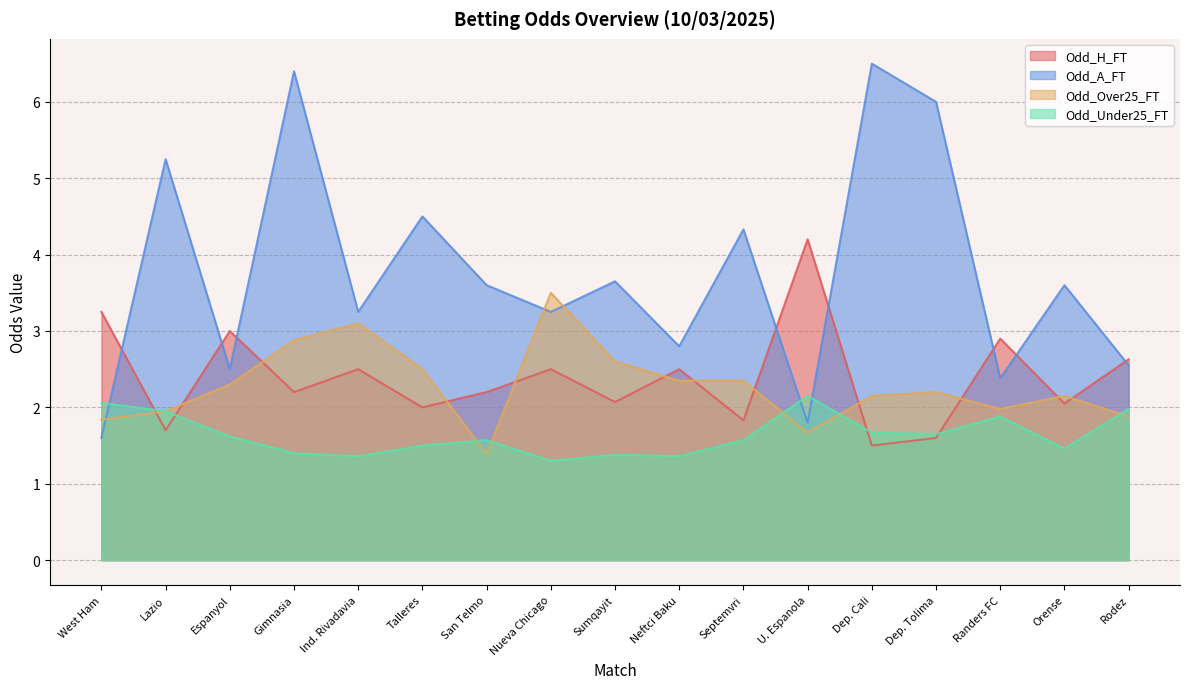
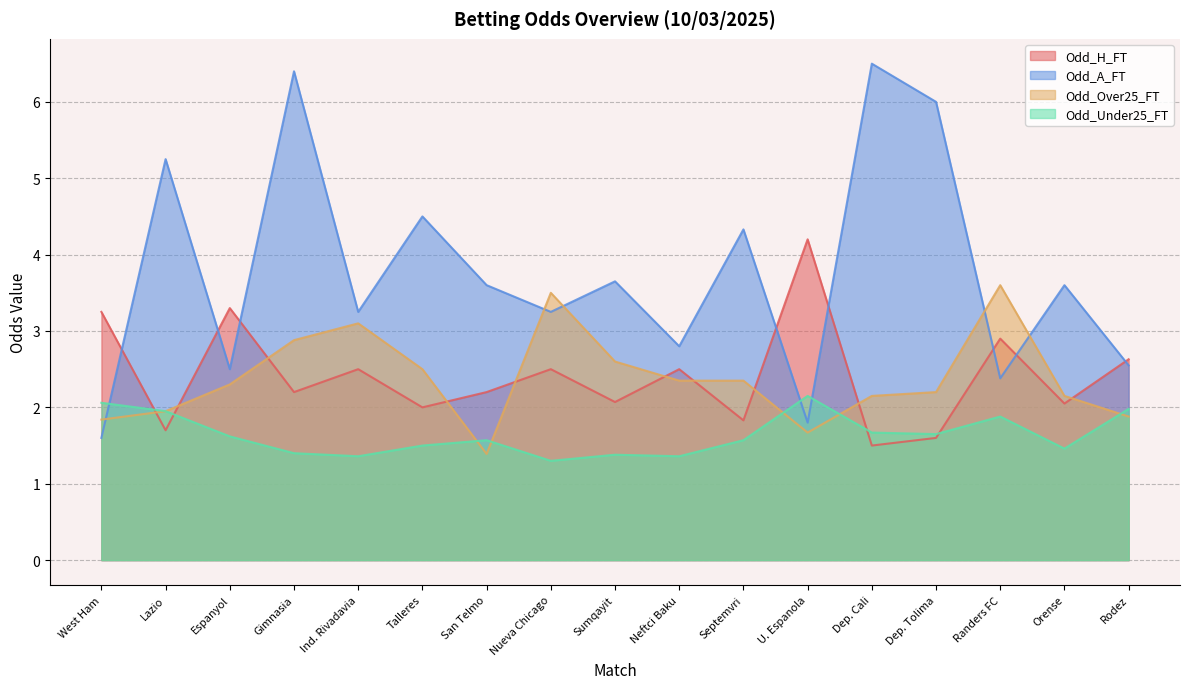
  {
    "Odd_H_FT": {
      "West Ham": 3.3,
      "Lazio": 1.7,
-     "Espanyol": 3.0,
+     "Espanyol": 3.3,
      "Gimnasia": 2.2,
      "Ind. Rivadavia": 2.5,
      "Talleres": 2.0,
      "San Telmo": 2.2,
      "Nueva Chicago": 2.5,
      "Sumqayit": 2.1,
      "Neftci Baku": 2.5,
      "Septemvri": 1.8,
      "U. Espanola": 4.2,
      "Dep. Cali": 1.5,
      "Dep. Tolima": 1.6,
      "Randers FC": 2.9,
      "Orense": 2.1,
      "Rodez": 2.6
    },
    "Odd_A_FT": {
      "West Ham": 1.6,
      "Lazio": 5.3,
      "Espanyol": 2.5,
      "Gimnasia": 6.4,
      "Ind. Rivadavia": 3.3,
      "Talleres": 4.5,
      "San Telmo": 3.6,
      "Nueva Chicago": 3.3,
      "Sumqayit": 3.7,
      "Neftci Baku": 2.8,
      "Septemvri": 4.3,
      "U. Espanola": 1.8,
      "Dep. Cali": 6.5,
      "Dep. Tolima": 6.0,
      "Randers FC": 2.4,
      "Orense": 3.6,
      "Rodez": 2.6
    },
    "Odd_Over25_FT": {
      "West Ham": 1.8,
      "Espanyol": 2.3,
      "Gimnasia": 2.9,
      "Ind. Rivadavia": 3.1,
      "Talleres": 2.5,
      "San Telmo": 1.4,
      "Nueva Chicago": 3.5,
      "Sumqayit": 2.6,
      "Neftci Baku": 2.4,
      "Septemvri": 2.4,
      "U. Espanola": 1.7,
      "Dep. Cali": 2.2,
      "Dep. Tolima": 2.2,
-     "Randers FC": 2.0,
+     "Randers FC": 3.6,
      "Orense": 2.2,
      "Rodez": 1.9
    },
    "Odd_Under25_FT": {
      "West Ham": 2.1,
      "Espanyol": 1.6,
      "Gimnasia": 1.4,
      "Ind. Rivadavia": 1.4,
      "Talleres": 1.5,
      "San Telmo": 1.6,
      "Nueva Chicago": 1.3,
      "Sumqayit": 1.4,
      "Neftci Baku": 1.4,
      "Septemvri": 1.6,
      "U. Espanola": 2.2,
      "Dep. Cali": 1.7,
      "Dep. Tolima": 1.7,
      "Randers FC": 1.9,
      "Orense": 1.5,
      "Rodez": 2.0
    }
  }
